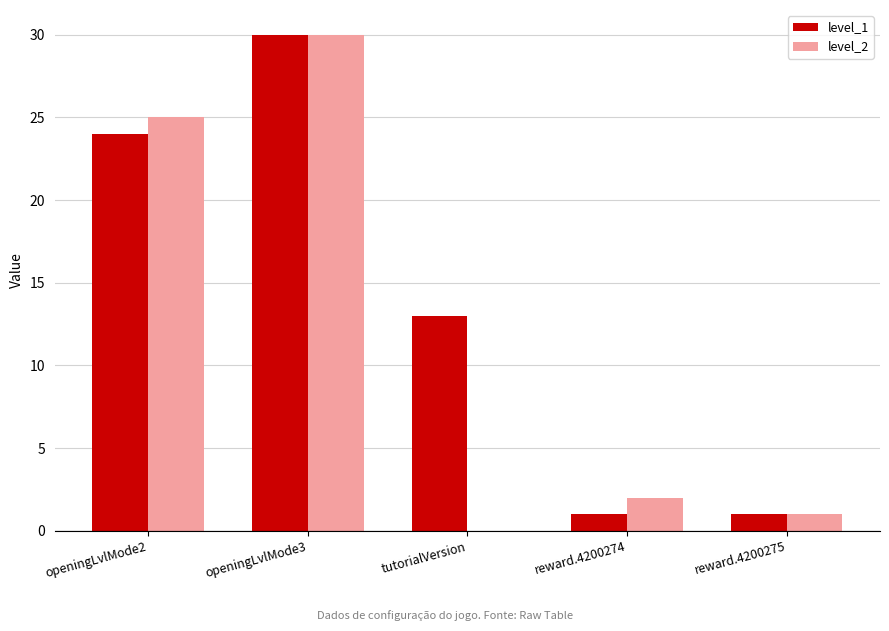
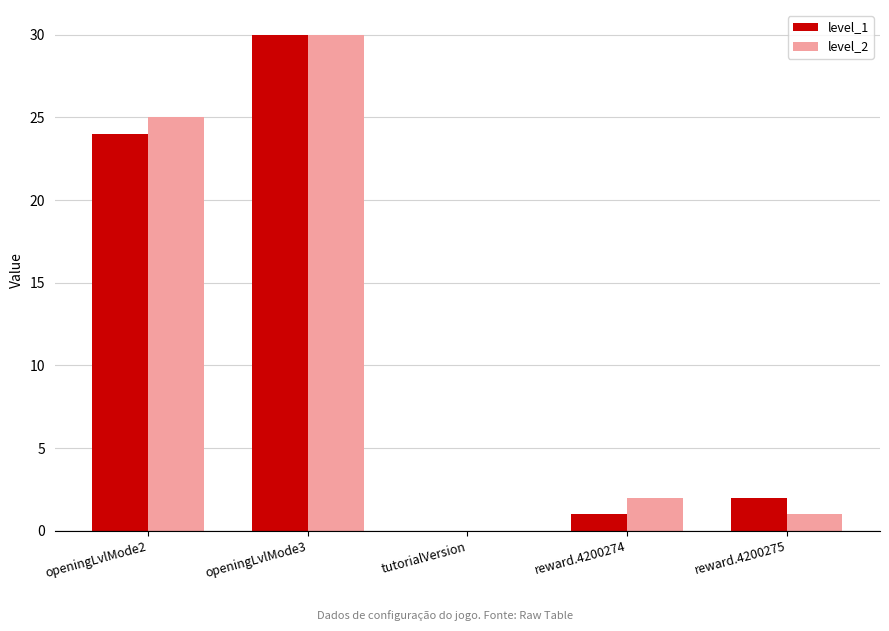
  {
    "level_1": {
      "openingLvlMode2": 24,
      "openingLvlMode3": 30,
-     "tutorialVersion": 13,
+     "tutorialVersion": 0,
      "reward.4200274": 1,
-     "reward.4200275": 1
+     "reward.4200275": 2
    },
    "level_2": {
      "openingLvlMode2": 25,
      "openingLvlMode3": 30,
      "tutorialVersion": 0,
      "reward.4200274": 2,
      "reward.4200275": 1
    }
  }
